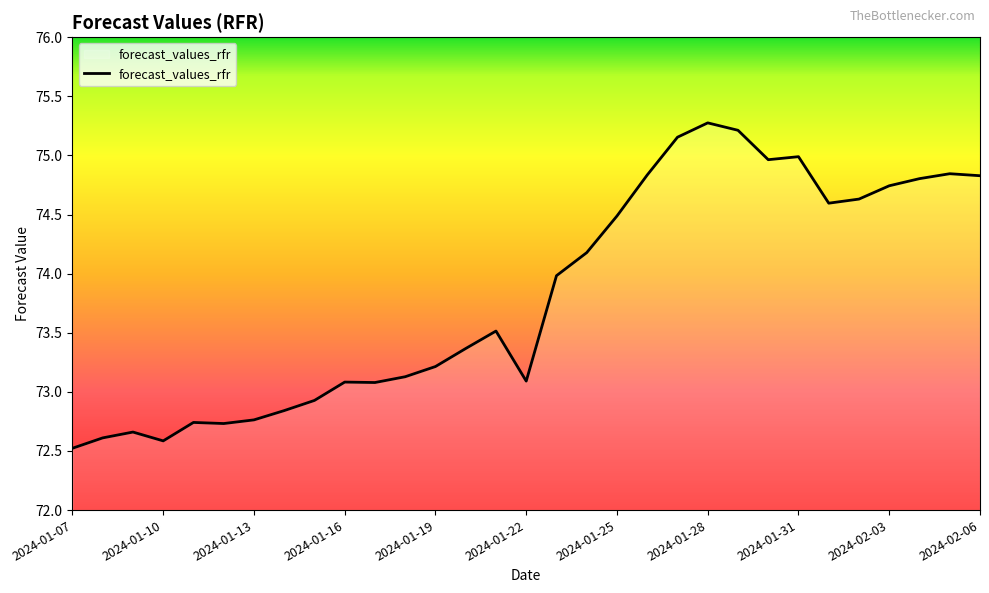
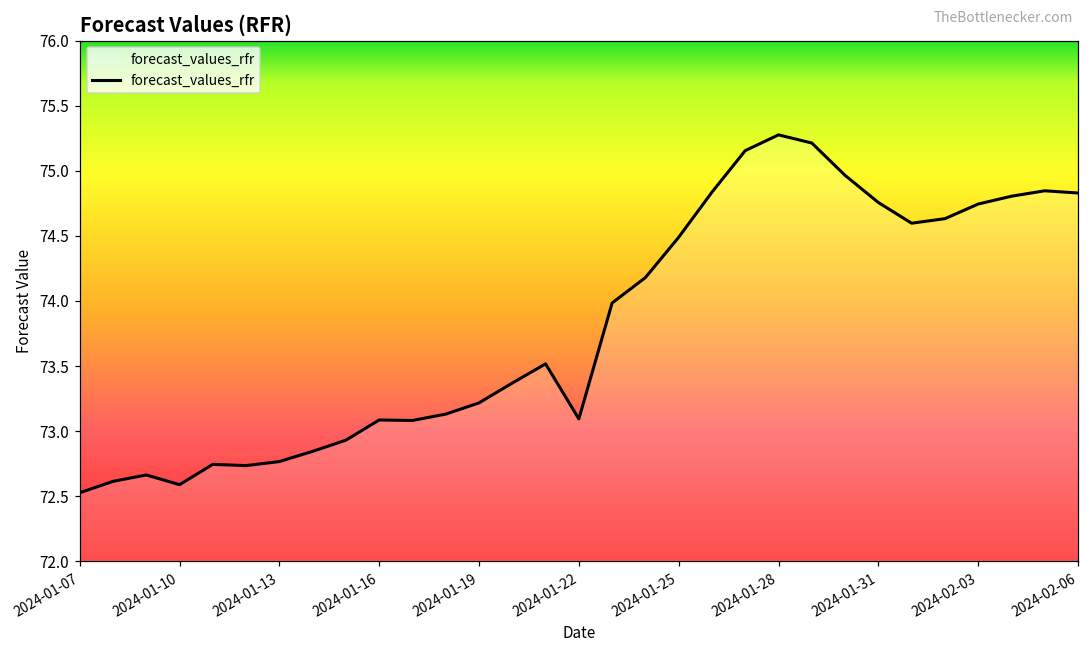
  {
    "2024-01-07": 72.52,
    "2024-01-10": 72.59,
    "2024-01-13": 72.76,
    "2024-01-16": 73.08,
    "2024-01-19": 73.21,
    "2024-01-22": 73.09,
    "2024-01-25": 74.49,
    "2024-01-28": 75.27,
-   "2024-01-31": 74.99,
+   "2024-01-31": 74.75,
    "2024-02-03": 74.74,
    "2024-02-06": 74.83
  }
